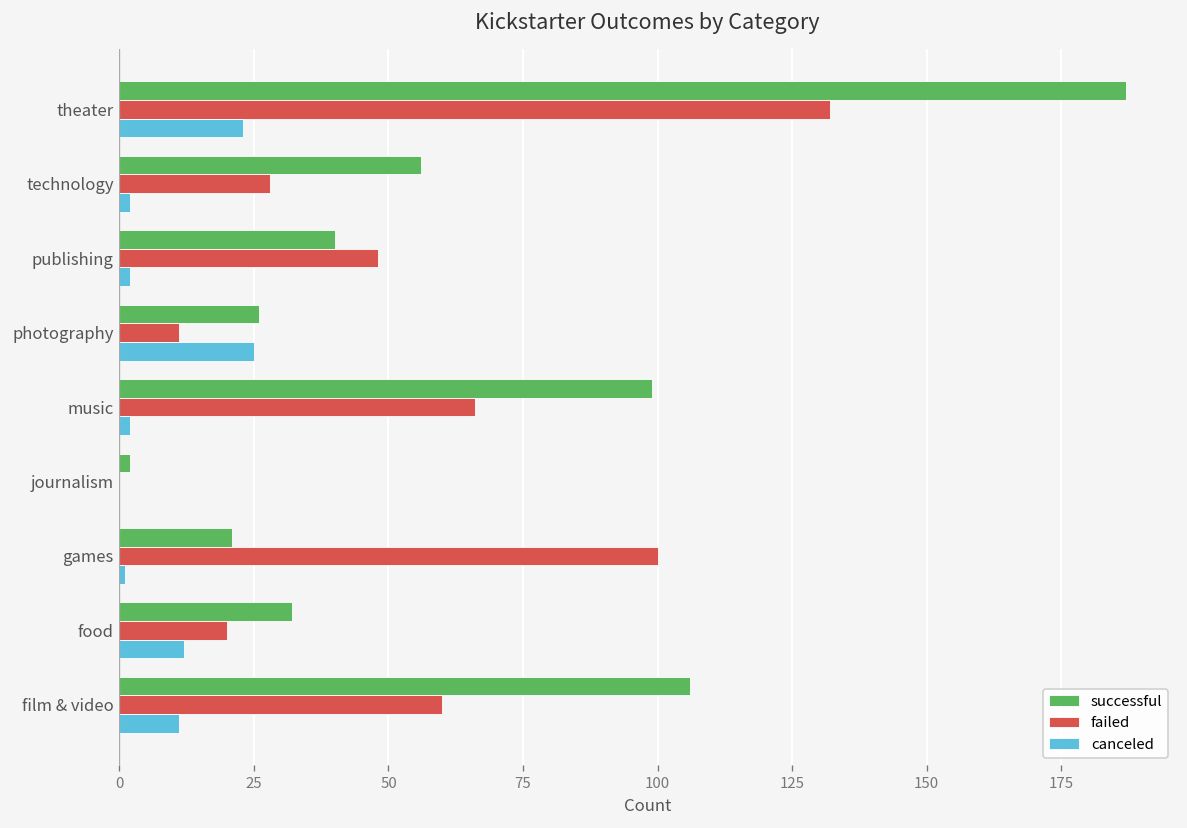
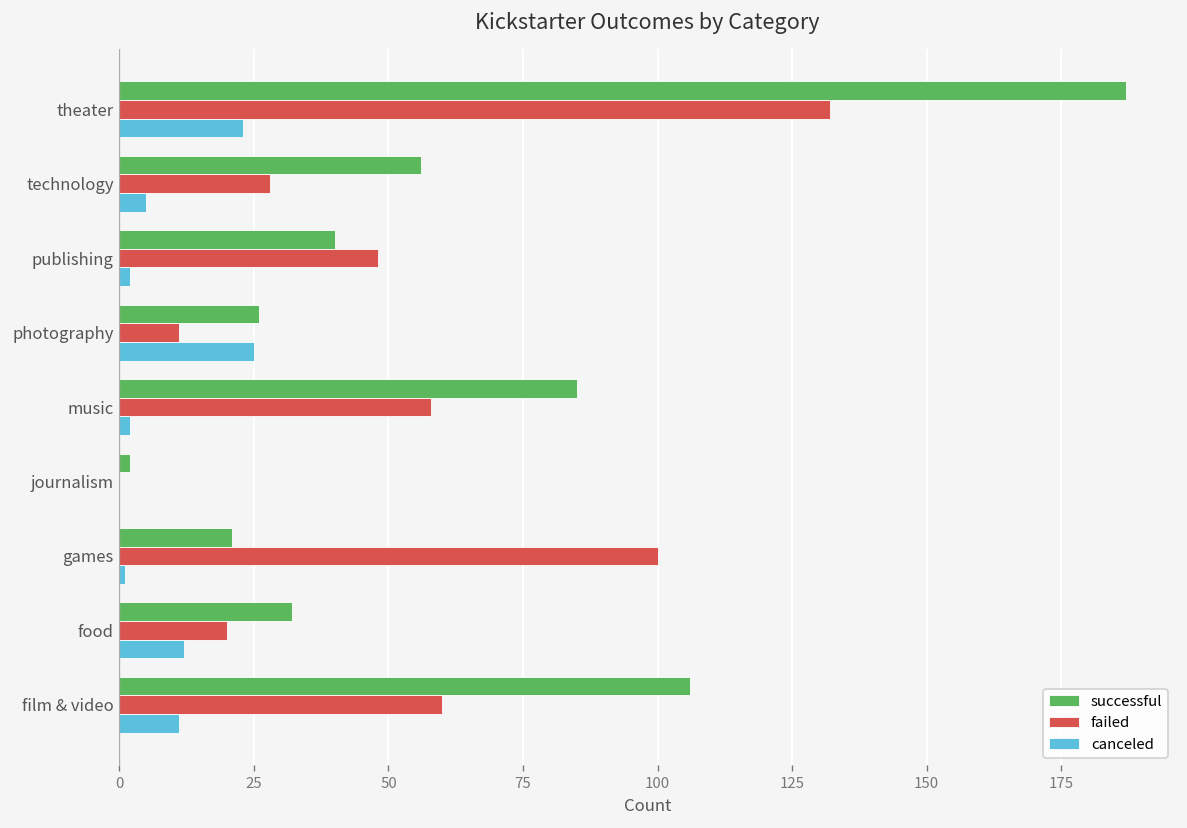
  {
    "successful": {
      "theater": 187,
      "technology": 56,
      "publishing": 40,
      "photography": 26,
-     "music": 99,
+     "music": 85,
      "journalism": 2,
      "games": 21,
      "food": 32,
      "film & video": 106
    },
    "failed": {
      "theater": 132,
      "technology": 28,
      "publishing": 48,
      "photography": 11,
-     "music": 66,
+     "music": 58,
      "journalism": 0,
      "games": 100,
      "food": 20,
      "film & video": 60
    },
    "canceled": {
      "theater": 23,
-     "technology": 2,
+     "technology": 5,
      "publishing": 2,
      "photography": 25,
      "music": 2,
      "journalism": 0,
      "games": 1,
      "food": 12,
      "film & video": 11
    }
  }
